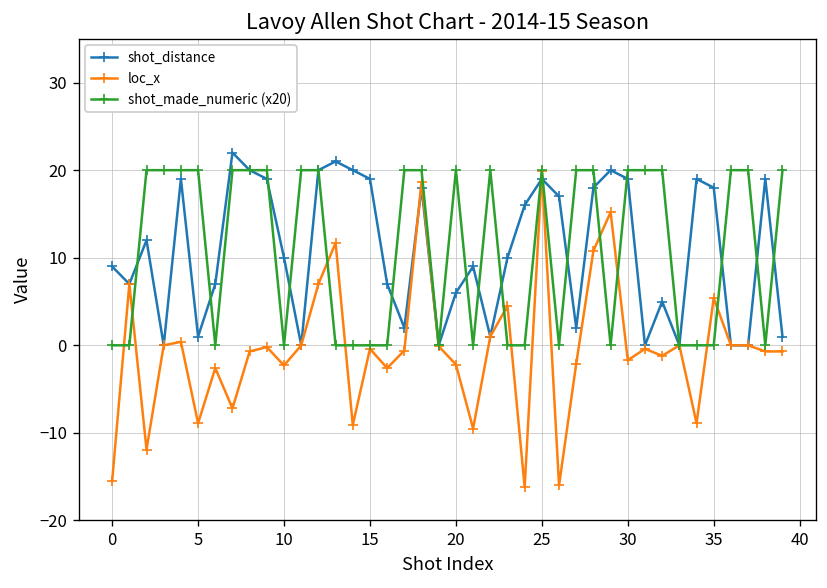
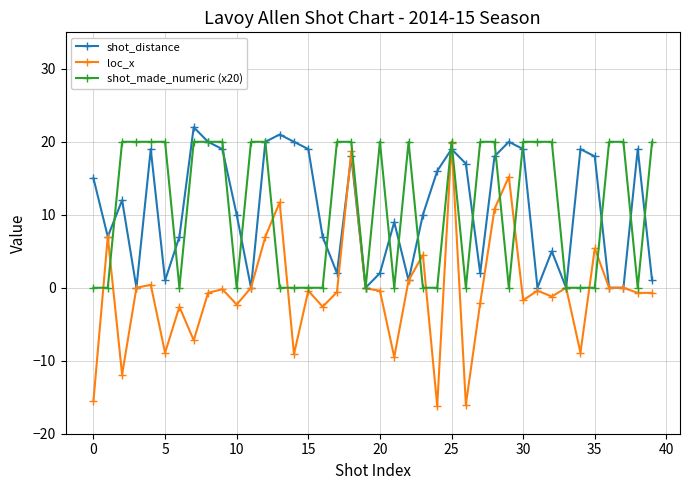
  {
    "shot_distance": {
-     "0": 9,
+     "0": 15,
      "5": 1,
      "10": 10,
      "15": 19,
-     "20": 6,
+     "20": 2,
      "25": 19,
      "30": 19,
      "35": 18
    },
    "loc_x": {
      "0": -16,
      "5": -9,
      "10": -2,
      "15": 0,
-     "20": -2,
+     "20": 0,
      "30": -2,
      "35": 5
    },
    "shot_made_numeric (x20)": {
      "0": 0,
      "5": 20,
      "10": 0,
      "15": 0,
      "20": 20,
      "30": 20,
      "35": 0
    }
  }
